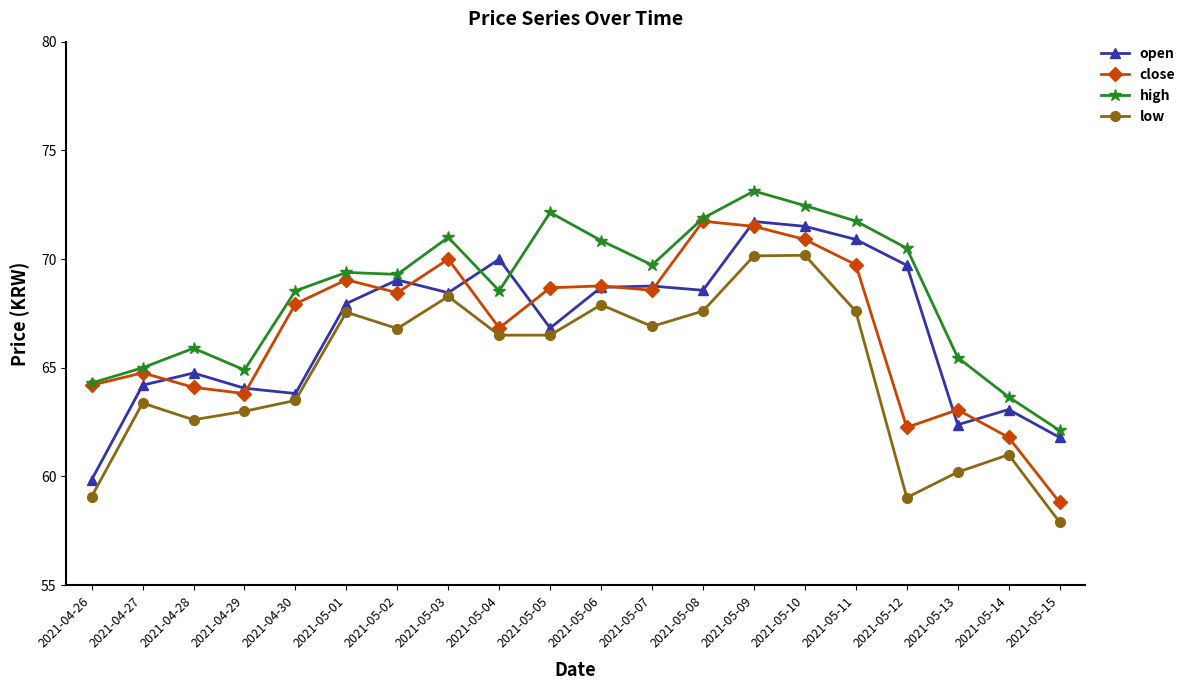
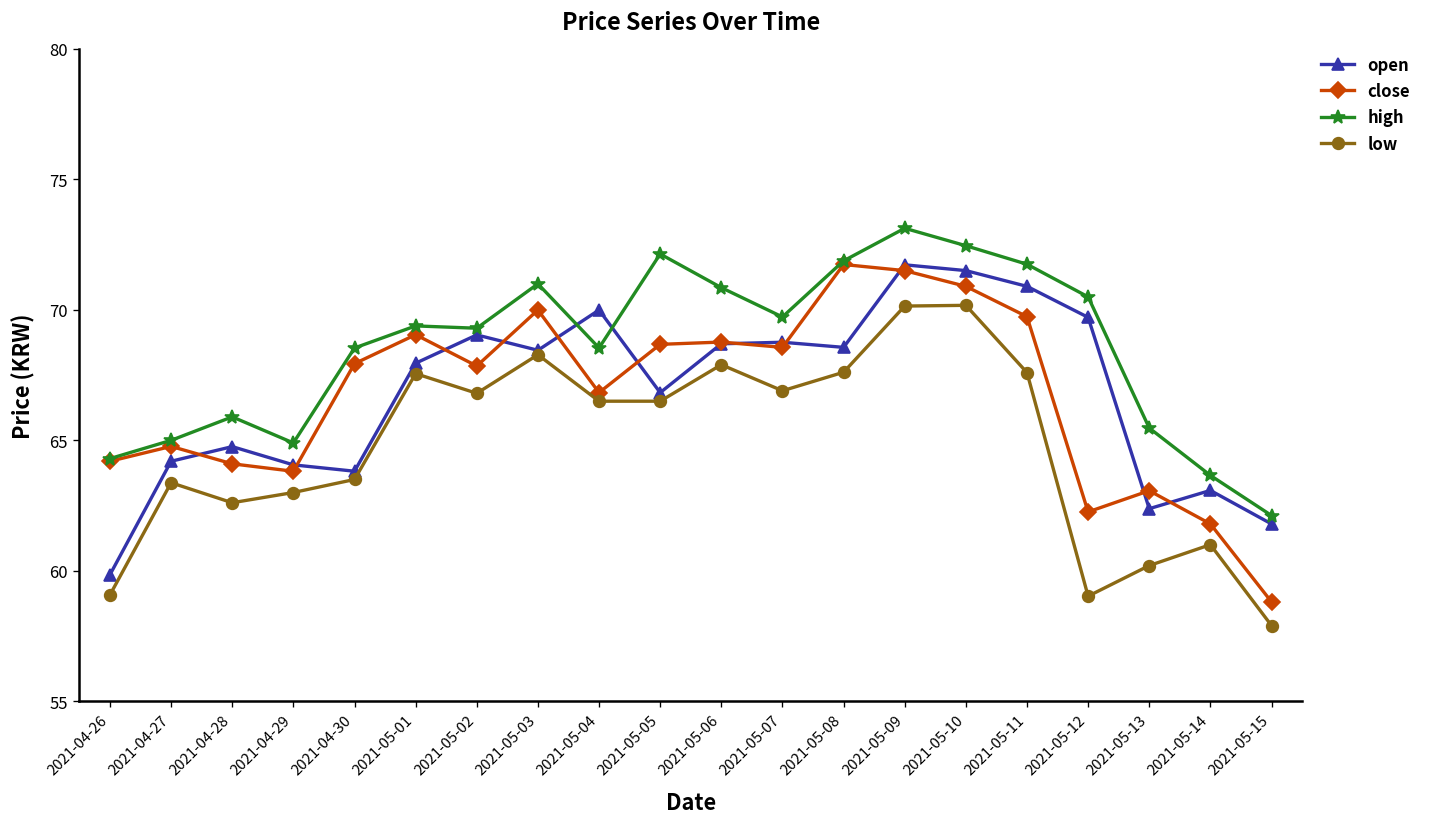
  {
    "open": {
      "2021-04-26": 59.9,
      "2021-04-27": 64.2,
      "2021-04-28": 64.8,
      "2021-04-29": 64.1,
      "2021-04-30": 63.8,
      "2021-05-01": 68.0,
      "2021-05-02": 69.0,
      "2021-05-03": 68.5,
      "2021-05-04": 70.0,
      "2021-05-05": 66.8,
      "2021-05-07": 68.8,
      "2021-05-08": 68.6,
      "2021-05-09": 71.7,
      "2021-05-10": 71.5,
      "2021-05-11": 70.9,
      "2021-05-12": 69.7,
      "2021-05-13": 62.4,
      "2021-05-14": 63.1,
      "2021-05-15": 61.8
    },
    "close": {
      "2021-04-27": 64.8,
      "2021-04-28": 64.1,
      "2021-04-29": 63.8,
      "2021-04-30": 67.9,
      "2021-05-01": 69.0,
-     "2021-05-02": 68.5,
+     "2021-05-02": 67.8,
      "2021-05-03": 70.0,
      "2021-05-04": 66.8,
      "2021-05-05": 68.7,
      "2021-05-07": 68.6,
      "2021-05-08": 71.7,
      "2021-05-09": 71.5,
      "2021-05-10": 70.9,
      "2021-05-11": 69.7,
      "2021-05-12": 62.3,
      "2021-05-13": 63.1,
      "2021-05-14": 61.8,
      "2021-05-15": 58.8
    },
    "high": {
      "2021-04-27": 65.0,
      "2021-04-28": 65.9,
      "2021-04-29": 64.9,
      "2021-04-30": 68.5,
      "2021-05-01": 69.4,
      "2021-05-02": 69.3,
      "2021-05-03": 71.0,
      "2021-05-04": 68.5,
      "2021-05-05": 72.1,
      "2021-05-06": 70.9,
      "2021-05-07": 69.7,
      "2021-05-08": 71.9,
      "2021-05-09": 73.1,
      "2021-05-10": 72.5,
      "2021-05-11": 71.8,
      "2021-05-12": 70.5,
      "2021-05-13": 65.5,
      "2021-05-14": 63.7,
      "2021-05-15": 62.1
    },
    "low": {
      "2021-04-26": 59.1,
      "2021-04-27": 63.4,
      "2021-04-28": 62.6,
      "2021-04-29": 63.0,
      "2021-04-30": 63.5,
      "2021-05-01": 67.6,
      "2021-05-02": 66.8,
      "2021-05-03": 68.3,
      "2021-05-04": 66.5,
      "2021-05-05": 66.5,
      "2021-05-06": 67.9,
      "2021-05-07": 66.9,
      "2021-05-08": 67.6,
      "2021-05-09": 70.1,
      "2021-05-10": 70.2,
      "2021-05-11": 67.6,
      "2021-05-12": 59.0,
      "2021-05-13": 60.2,
      "2021-05-14": 61.0,
      "2021-05-15": 57.9
    }
  }
